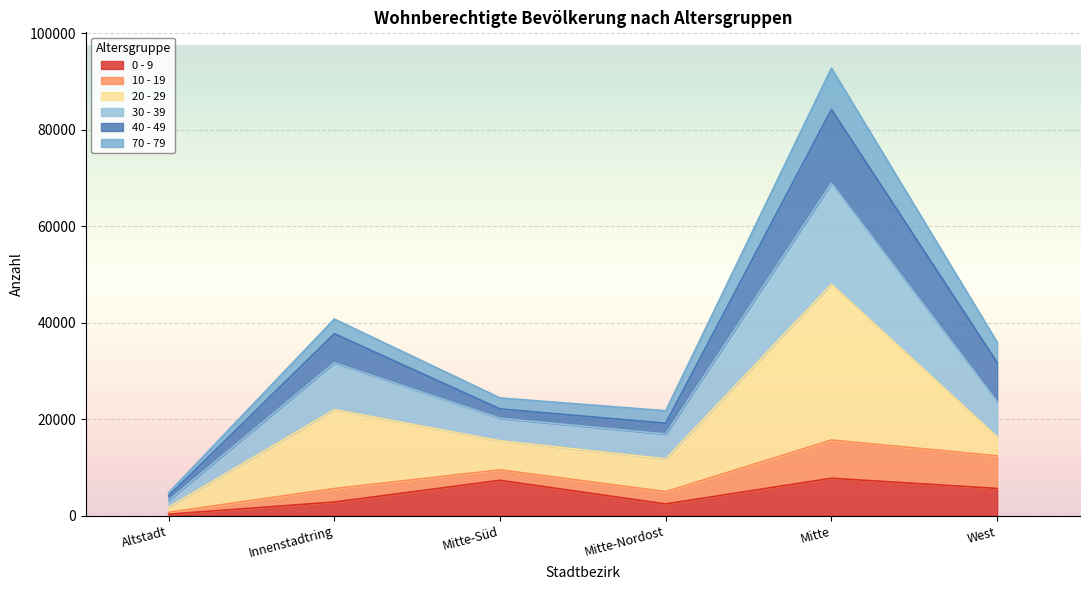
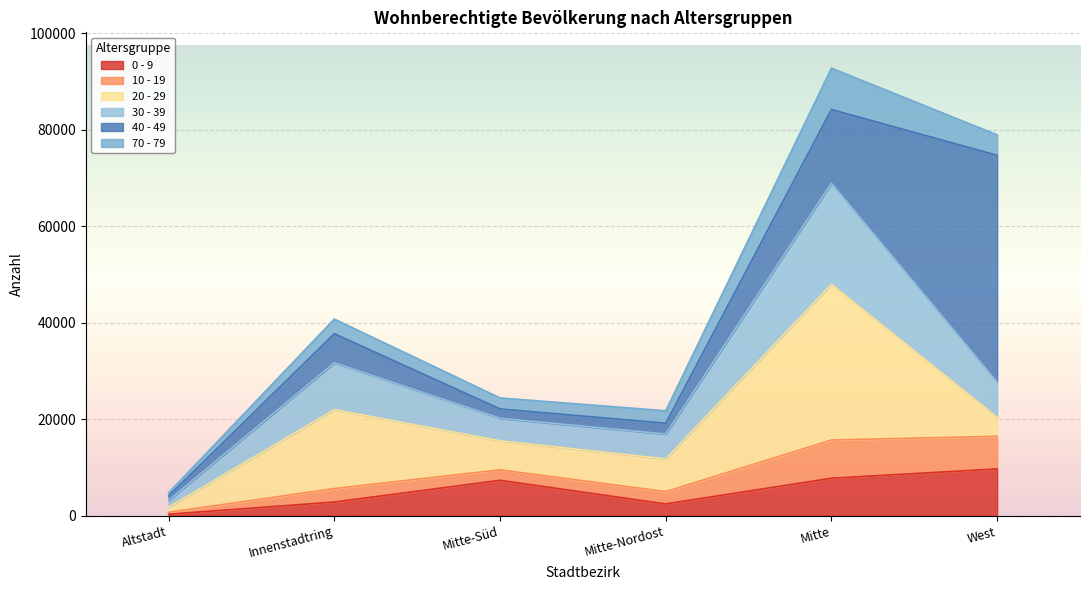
  {
    "0 - 9": {
      "Innenstadtring": 3000,
      "Mitte-Süd": 7000,
      "Mitte-Nordost": 2000,
      "Mitte": 8000,
-     "West": 6000
+     "West": 10000
    },
    "10 - 19": {
      "Innenstadtring": 3000,
      "Mitte-Süd": 2000,
      "Mitte-Nordost": 3000,
      "Mitte": 8000,
      "West": 7000
    },
    "20 - 29": {
      "Altstadt": 1000,
      "Innenstadtring": 16000,
      "Mitte-Süd": 6000,
      "Mitte-Nordost": 7000,
      "Mitte": 32000,
      "West": 4000
    },
    "40 - 49": {
      "Altstadt": 1000,
      "Innenstadtring": 6000,
      "Mitte-Süd": 2000,
      "Mitte-Nordost": 2000,
      "Mitte": 15000,
-     "West": 8000
+     "West": 47000
    }
  }
